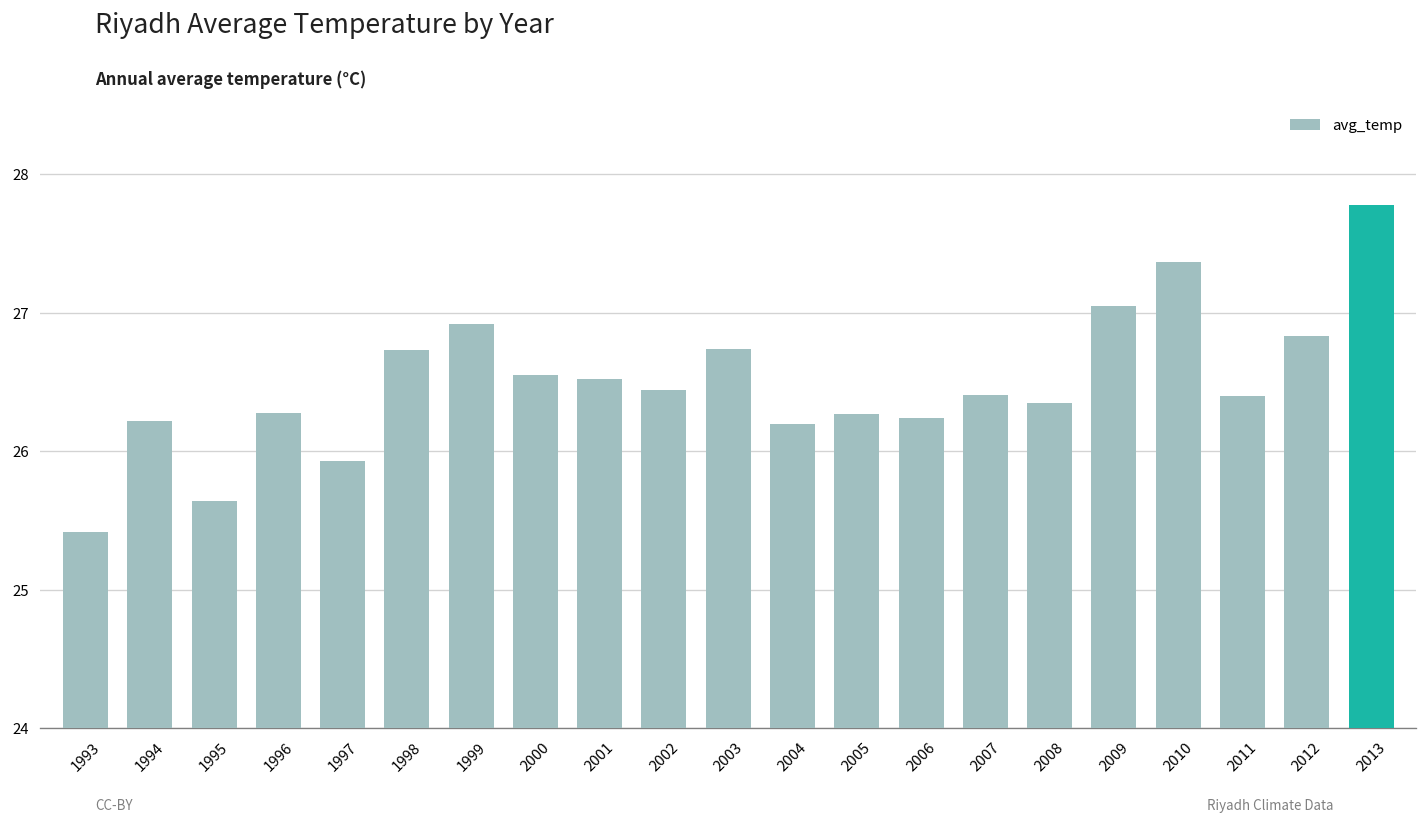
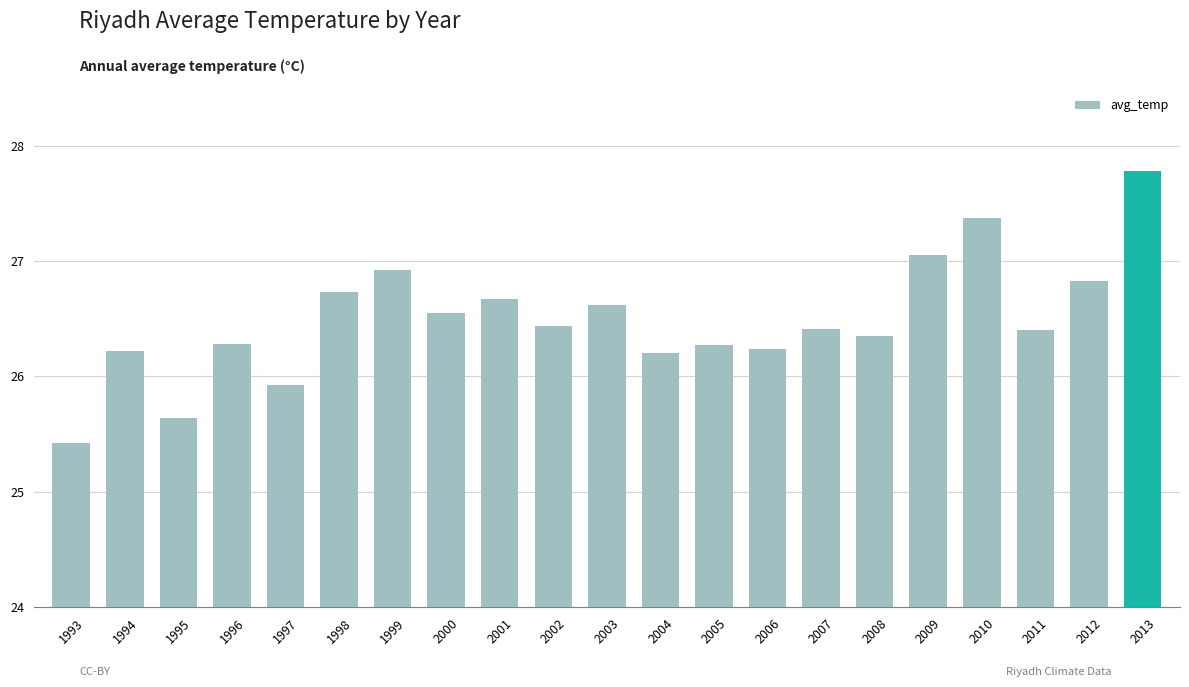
  {
    "1993": 25.42,
    "1994": 26.22,
    "1995": 25.64,
    "1996": 26.28,
    "1997": 25.93,
    "1998": 26.73,
    "1999": 26.92,
    "2000": 26.55,
-   "2001": 26.52,
+   "2001": 26.67,
    "2002": 26.44,
-   "2003": 26.74,
+   "2003": 26.62,
    "2004": 26.20,
    "2005": 26.27,
    "2006": 26.24,
    "2007": 26.41,
    "2008": 26.35,
    "2009": 27.05,
    "2010": 27.37,
    "2011": 26.40,
    "2012": 26.83,
    "2013": 27.78
  }
